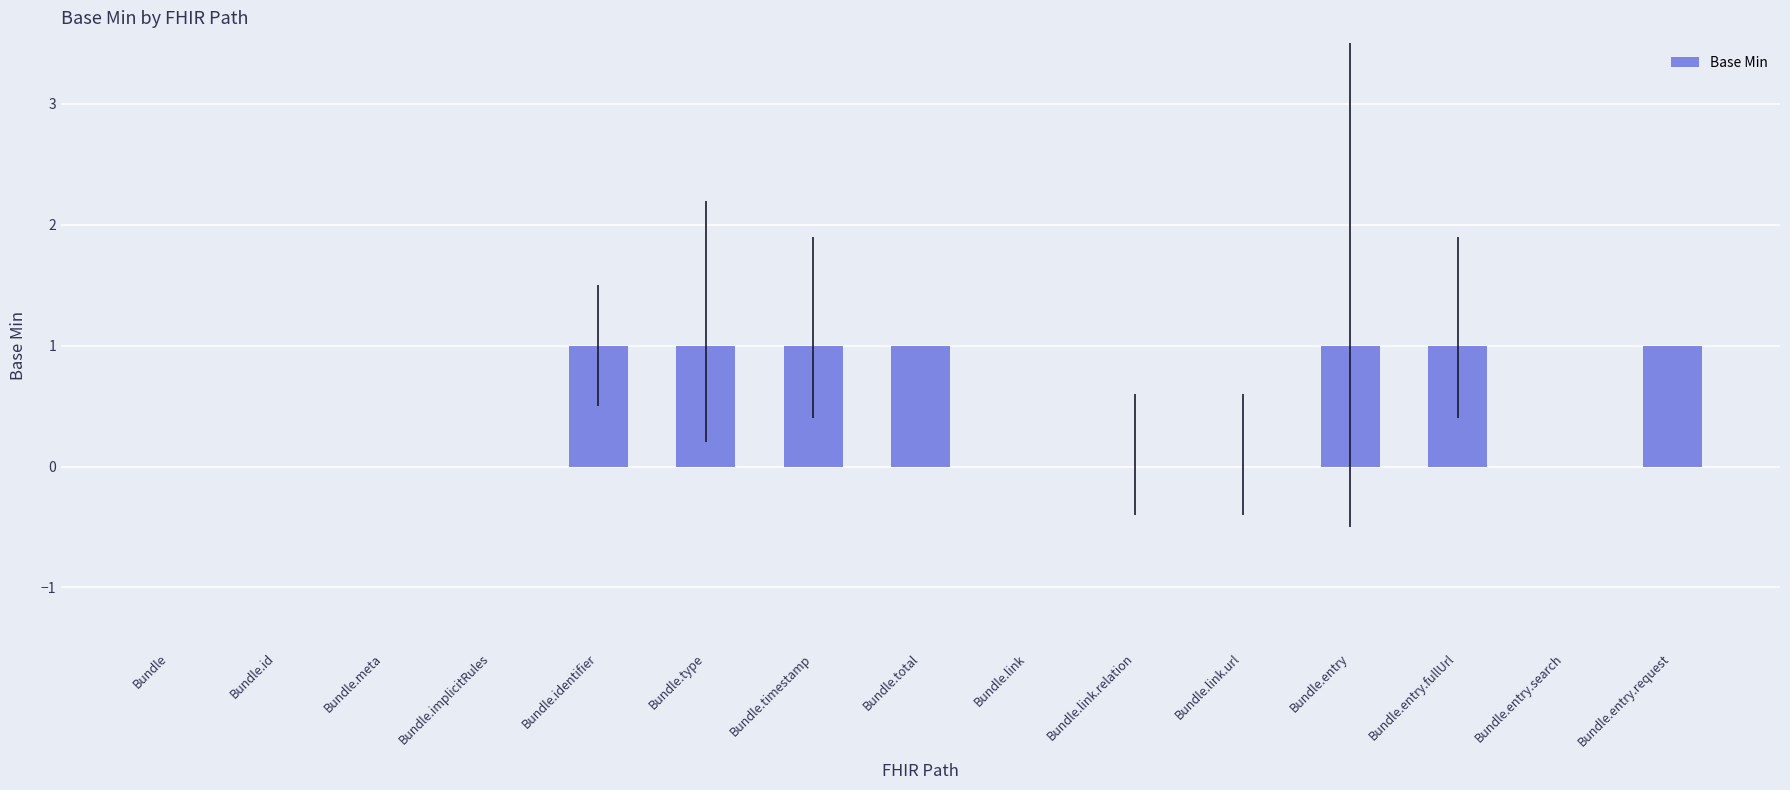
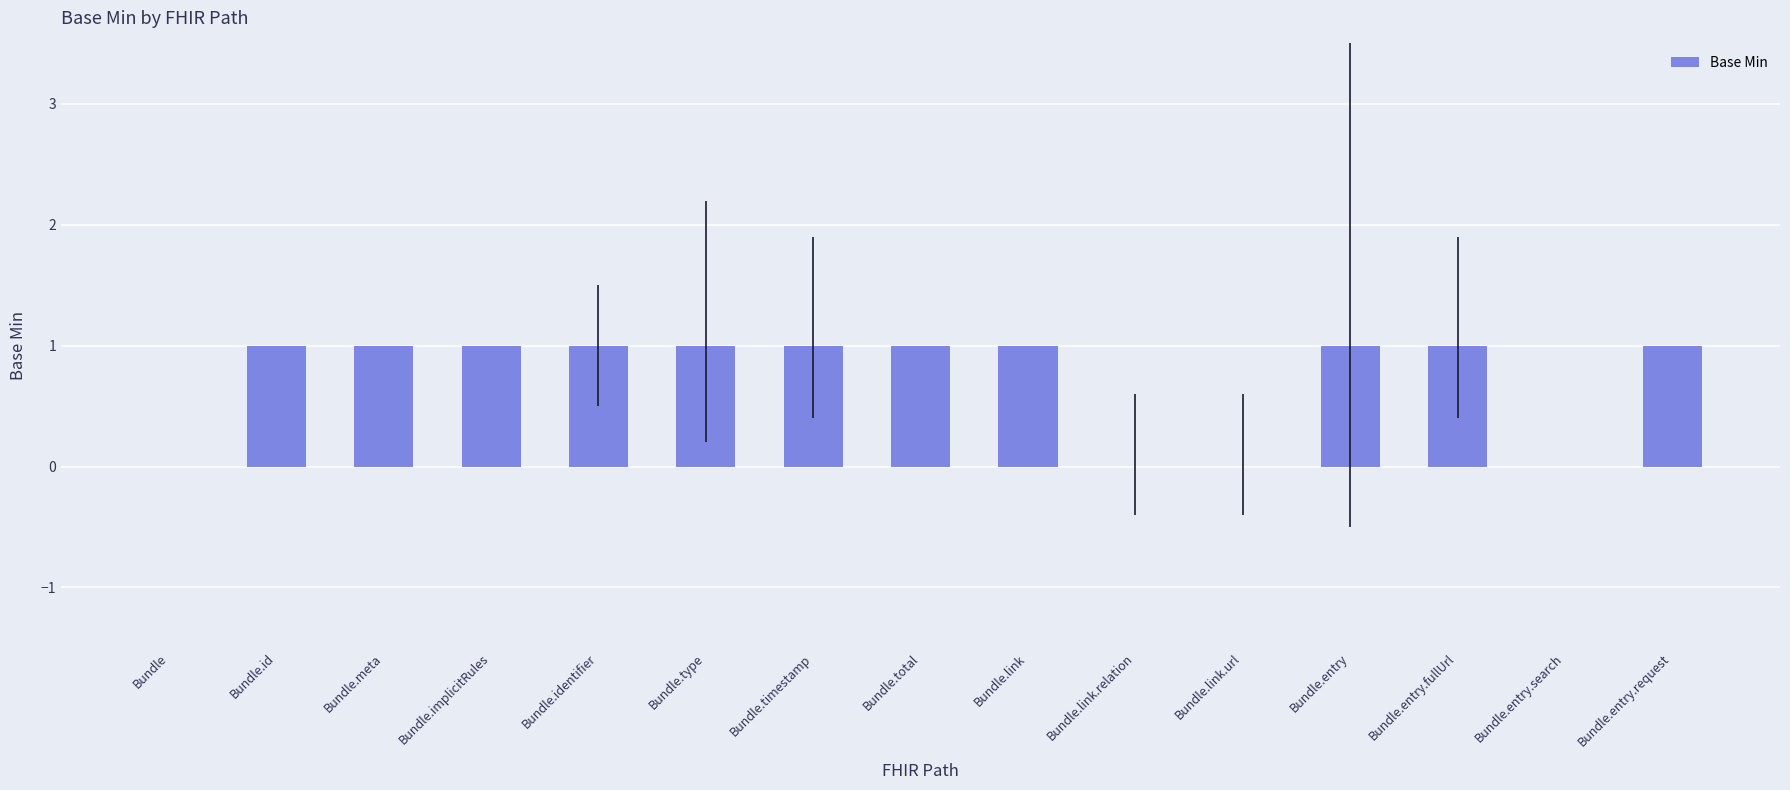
  {
    "Bundle": 0,
-   "Bundle.id": 0,
-   "Bundle.meta": 0,
-   "Bundle.implicitRules": 0,
+   "Bundle.id": 1,
+   "Bundle.meta": 1,
+   "Bundle.implicitRules": 1,
    "Bundle.identifier": 1,
    "Bundle.type": 1,
    "Bundle.timestamp": 1,
    "Bundle.total": 1,
-   "Bundle.link": 0,
+   "Bundle.link": 1,
    "Bundle.link.relation": 0,
    "Bundle.link.url": 0,
    "Bundle.entry": 1,
    "Bundle.entry.fullUrl": 1,
    "Bundle.entry.search": 0,
    "Bundle.entry.request": 1
  }
